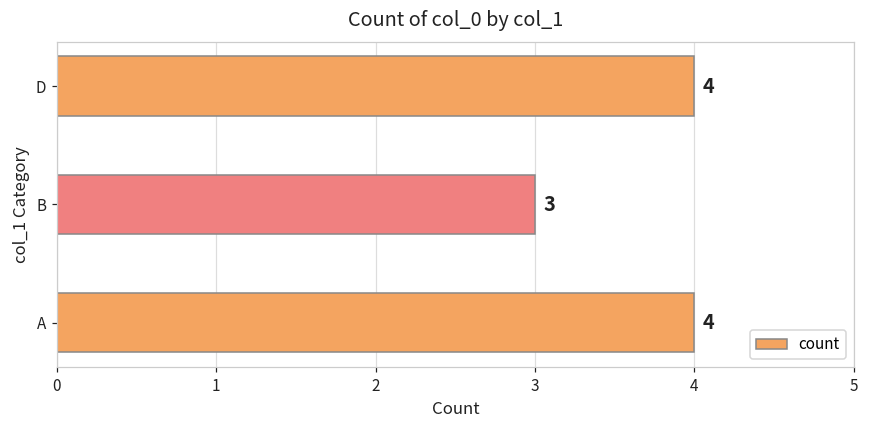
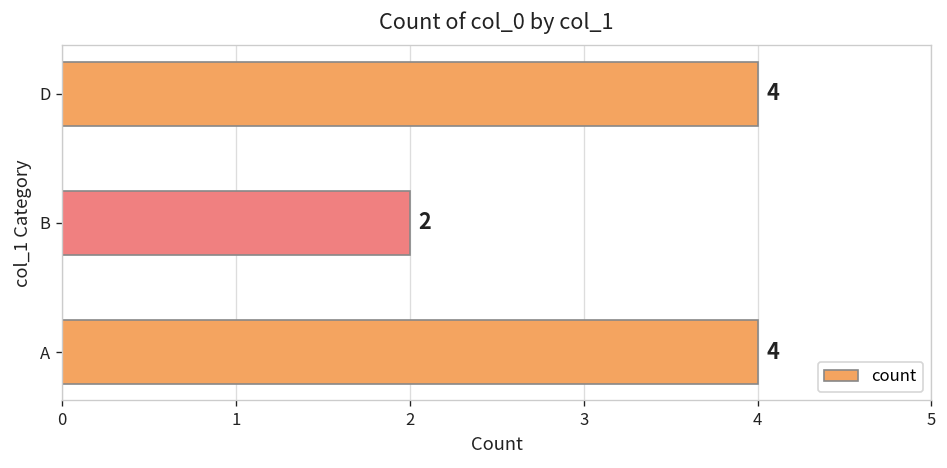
  {
    "D": 4,
-   "B": 3,
+   "B": 2,
    "A": 4
  }
